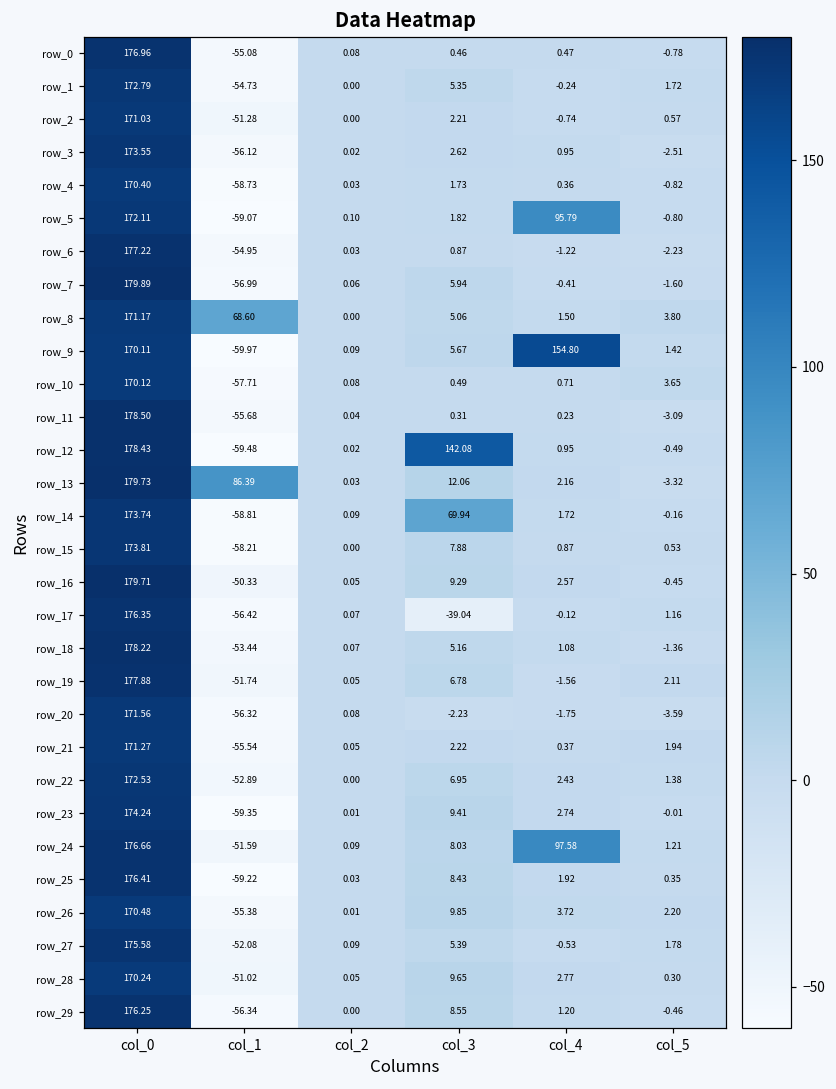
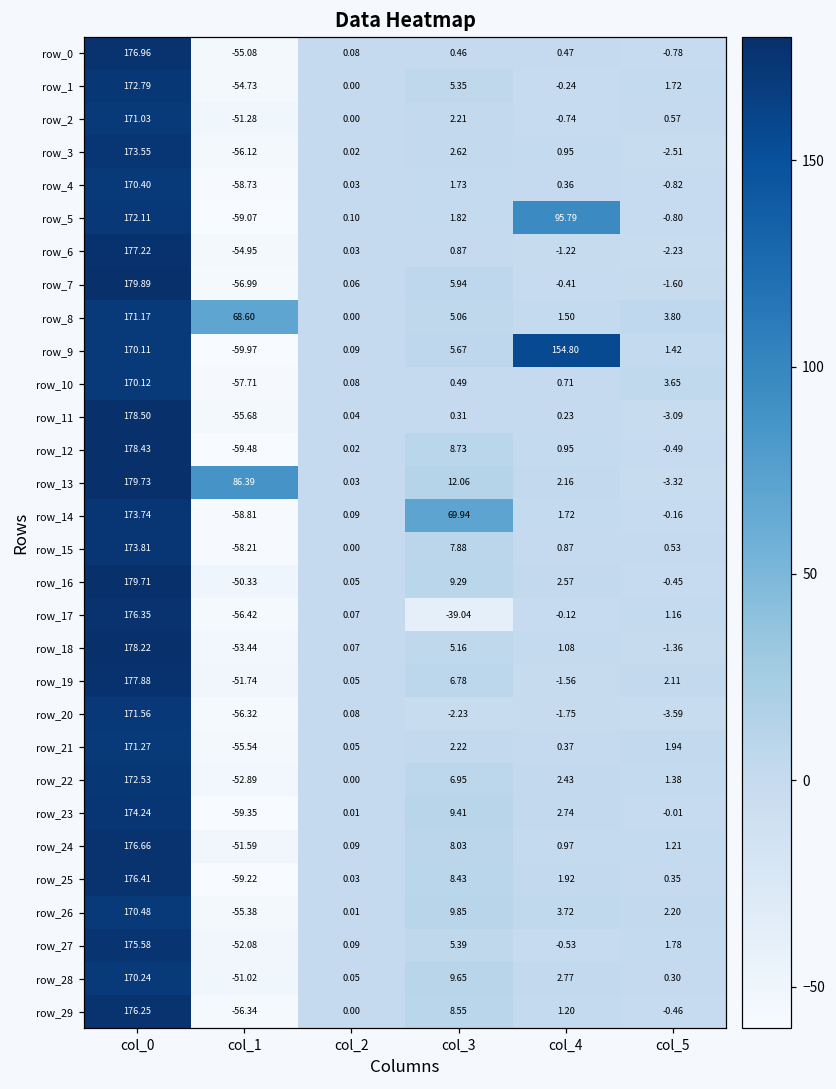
  {
    "row_0": {
      "col_0": 176.96,
      "col_1": -55.08,
      "col_2": 0.08,
      "col_3": 0.46,
      "col_4": 0.47,
      "col_5": -0.78
    },
    "row_1": {
      "col_0": 172.79,
      "col_1": -54.73,
      "col_2": 0.00,
      "col_3": 5.35,
      "col_4": -0.24,
      "col_5": 1.72
    },
    "row_2": {
      "col_0": 171.03,
      "col_1": -51.28,
      "col_2": 0.00,
      "col_3": 2.21,
      "col_4": -0.74,
      "col_5": 0.57
    },
    "row_3": {
      "col_0": 173.55,
      "col_1": -56.12,
      "col_2": 0.02,
      "col_3": 2.62,
      "col_4": 0.95,
      "col_5": -2.51
    },
    "row_4": {
      "col_0": 170.40,
      "col_1": -58.73,
      "col_2": 0.03,
      "col_3": 1.73,
      "col_4": 0.36,
      "col_5": -0.82
    },
    "row_5": {
      "col_0": 172.11,
      "col_1": -59.07,
      "col_2": 0.10,
      "col_3": 1.82,
      "col_4": 95.79,
      "col_5": -0.80
    },
    "row_6": {
      "col_0": 177.22,
      "col_1": -54.95,
      "col_2": 0.03,
      "col_3": 0.87,
      "col_4": -1.22,
      "col_5": -2.23
    },
    "row_7": {
      "col_0": 179.89,
      "col_1": -56.99,
      "col_2": 0.06,
      "col_3": 5.94,
      "col_4": -0.41,
      "col_5": -1.60
    },
    "row_8": {
      "col_0": 171.17,
      "col_1": 68.60,
      "col_2": 0.00,
      "col_3": 5.06,
      "col_4": 1.50,
      "col_5": 3.80
    },
    "row_9": {
      "col_0": 170.11,
      "col_1": -59.97,
      "col_2": 0.09,
      "col_3": 5.67,
      "col_4": 154.80,
      "col_5": 1.42
    },
    "row_10": {
      "col_0": 170.12,
      "col_1": -57.71,
      "col_2": 0.08,
      "col_3": 0.49,
      "col_4": 0.71,
      "col_5": 3.65
    },
    "row_11": {
      "col_0": 178.50,
      "col_1": -55.68,
      "col_2": 0.04,
      "col_3": 0.31,
      "col_4": 0.23,
      "col_5": -3.09
    },
    "row_12": {
      "col_0": 178.43,
      "col_1": -59.48,
      "col_2": 0.02,
-     "col_3": 142.08,
+     "col_3": 8.73,
      "col_4": 0.95,
      "col_5": -0.49
    },
    "row_13": {
      "col_0": 179.73,
      "col_1": 86.39,
      "col_2": 0.03,
      "col_3": 12.06,
      "col_4": 2.16,
      "col_5": -3.32
    },
    "row_14": {
      "col_0": 173.74,
      "col_1": -58.81,
      "col_2": 0.09,
      "col_3": 69.94,
      "col_4": 1.72,
      "col_5": -0.16
    },
    "row_15": {
      "col_0": 173.81,
      "col_1": -58.21,
      "col_2": 0.00,
      "col_3": 7.88,
      "col_4": 0.87,
      "col_5": 0.53
    },
    "row_16": {
      "col_0": 179.71,
      "col_1": -50.33,
      "col_2": 0.05,
      "col_3": 9.29,
      "col_4": 2.57,
      "col_5": -0.45
    },
    "row_17": {
      "col_0": 176.35,
      "col_1": -56.42,
      "col_2": 0.07,
      "col_3": -39.04,
      "col_4": -0.12,
      "col_5": 1.16
    },
    "row_18": {
      "col_0": 178.22,
      "col_1": -53.44,
      "col_2": 0.07,
      "col_3": 5.16,
      "col_4": 1.08,
      "col_5": -1.36
    },
    "row_19": {
      "col_0": 177.88,
      "col_1": -51.74,
      "col_2": 0.05,
      "col_3": 6.78,
      "col_4": -1.56,
      "col_5": 2.11
    },
    "row_20": {
      "col_0": 171.56,
      "col_1": -56.32,
      "col_2": 0.08,
      "col_3": -2.23,
      "col_4": -1.75,
      "col_5": -3.59
    },
    "row_21": {
      "col_0": 171.27,
      "col_1": -55.54,
      "col_2": 0.05,
      "col_3": 2.22,
      "col_4": 0.37,
      "col_5": 1.94
    },
    "row_22": {
      "col_0": 172.53,
      "col_1": -52.89,
      "col_2": 0.00,
      "col_3": 6.95,
      "col_4": 2.43,
      "col_5": 1.38
    },
    "row_23": {
      "col_0": 174.24,
      "col_1": -59.35,
      "col_2": 0.01,
      "col_3": 9.41,
      "col_4": 2.74,
      "col_5": -0.01
    },
    "row_24": {
      "col_0": 176.66,
      "col_1": -51.59,
      "col_2": 0.09,
      "col_3": 8.03,
-     "col_4": 97.58,
+     "col_4": 0.97,
      "col_5": 1.21
    },
    "row_25": {
      "col_0": 176.41,
      "col_1": -59.22,
      "col_2": 0.03,
      "col_3": 8.43,
      "col_4": 1.92,
      "col_5": 0.35
    },
    "row_26": {
      "col_0": 170.48,
      "col_1": -55.38,
      "col_2": 0.01,
      "col_3": 9.85,
      "col_4": 3.72,
      "col_5": 2.20
    },
    "row_27": {
      "col_0": 175.58,
      "col_1": -52.08,
      "col_2": 0.09,
      "col_3": 5.39,
      "col_4": -0.53,
      "col_5": 1.78
    },
    "row_28": {
      "col_0": 170.24,
      "col_1": -51.02,
      "col_2": 0.05,
      "col_3": 9.65,
      "col_4": 2.77,
      "col_5": 0.30
    },
    "row_29": {
      "col_0": 176.25,
      "col_1": -56.34,
      "col_2": 0.00,
      "col_3": 8.55,
      "col_4": 1.20,
      "col_5": -0.46
    }
  }
